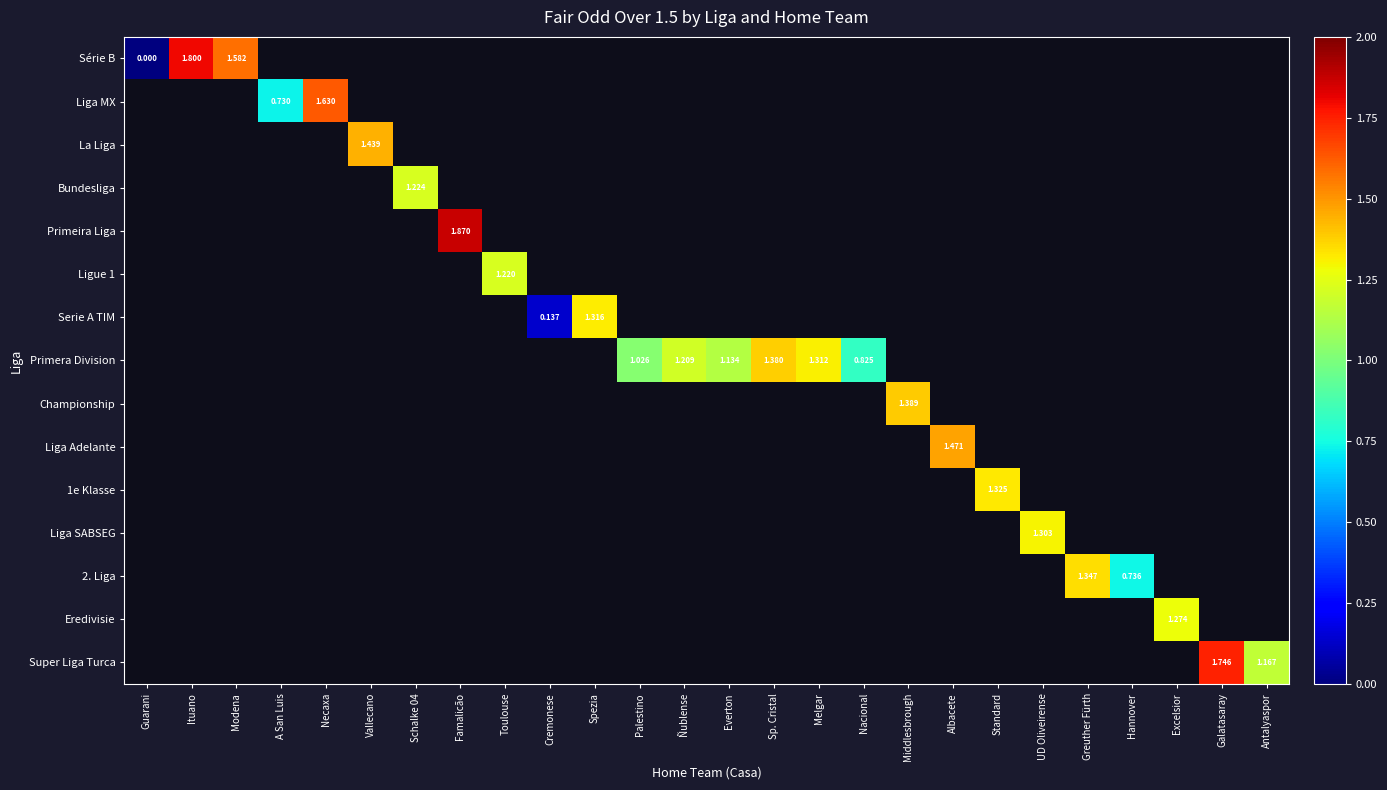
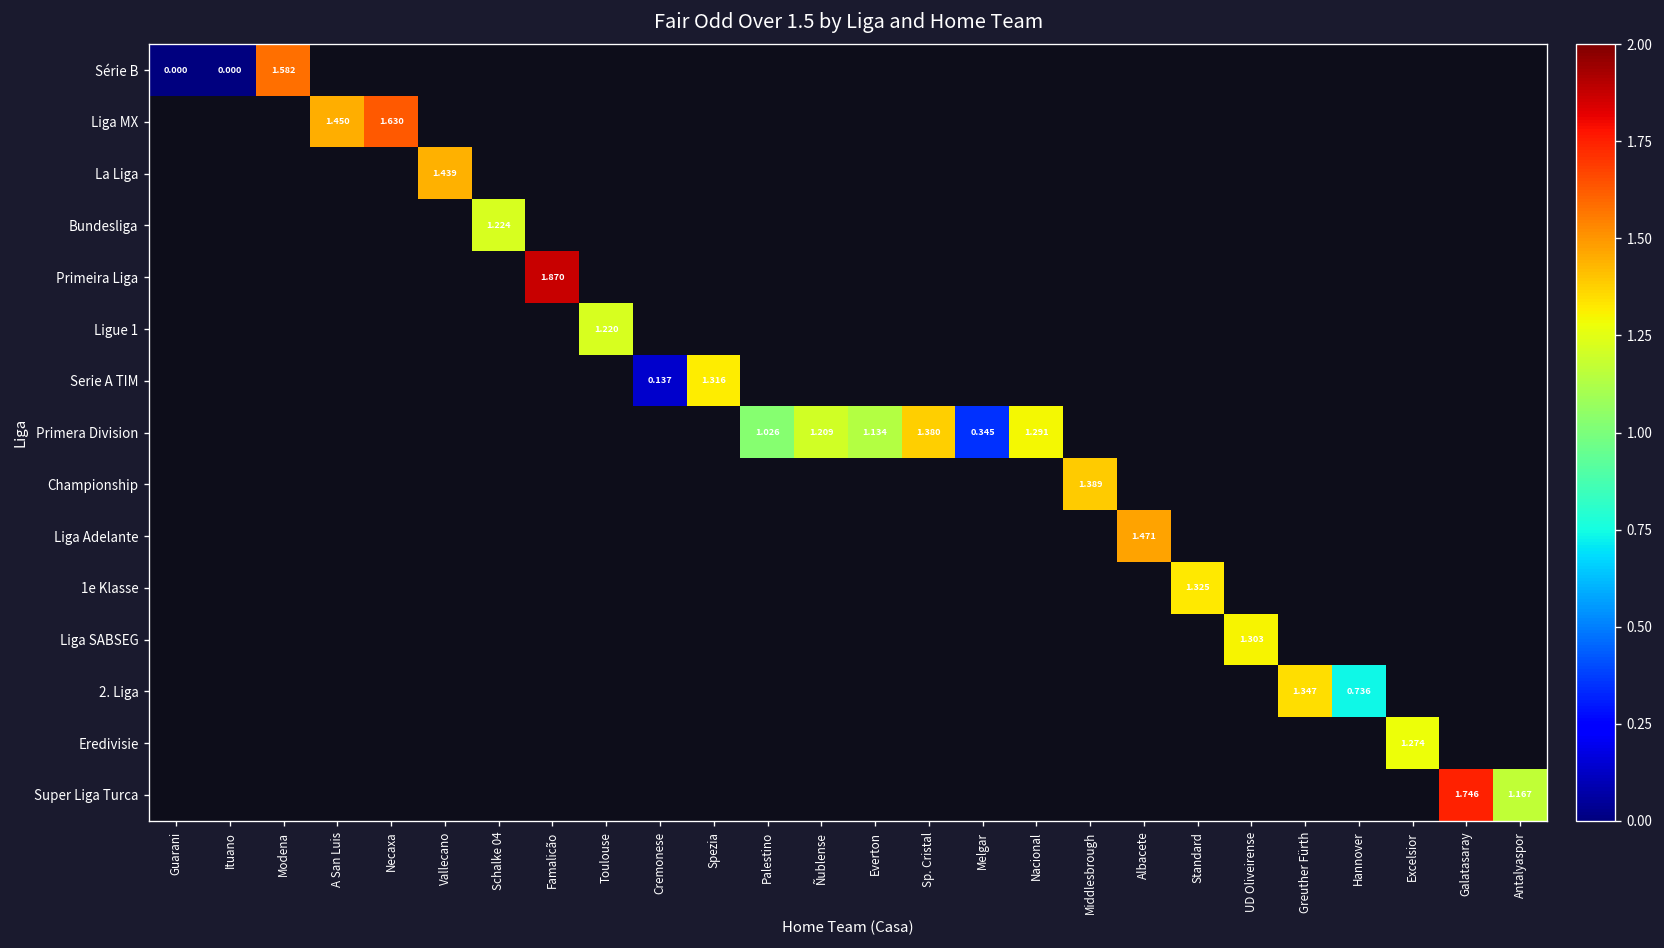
  {
    "Série B": {
      "Guarani": 0.000,
-     "Ituano": 1.800,
+     "Ituano": 0.000,
      "Modena": 1.582
    },
    "Liga MX": {
-     "A San Luis": 0.730,
+     "A San Luis": 1.450,
      "Necaxa": 1.630
    },
    "La Liga": {
      "Vallecano": 1.439
    },
    "Bundesliga": {
      "Schalke 04": 1.224
    },
    "Primeira Liga": {
      "Famalicão": 1.870
    },
    "Ligue 1": {
      "Toulouse": 1.220
    },
    "Serie A TIM": {
      "Cremonese": 0.137,
      "Spezia": 1.316
    },
    "Primera Division": {
      "Palestino": 1.026,
      "Ñublense": 1.209,
      "Everton": 1.134,
      "Sp. Cristal": 1.380,
-     "Melgar": 1.312,
-     "Nacional": 0.825
+     "Melgar": 0.345,
+     "Nacional": 1.291
    },
    "Championship": {
      "Middlesbrough": 1.389
    },
    "Liga Adelante": {
      "Albacete": 1.471
    },
    "1e Klasse": {
      "Standard": 1.325
    },
    "Liga SABSEG": {
      "UD Oliveirense": 1.303
    },
    "2. Liga": {
      "Greuther Fürth": 1.347,
      "Hannover": 0.736
    },
    "Eredivisie": {
      "Excelsior": 1.274
    },
    "Super Liga Turca": {
      "Galatasaray": 1.746,
      "Antalyaspor": 1.167
    }
  }
